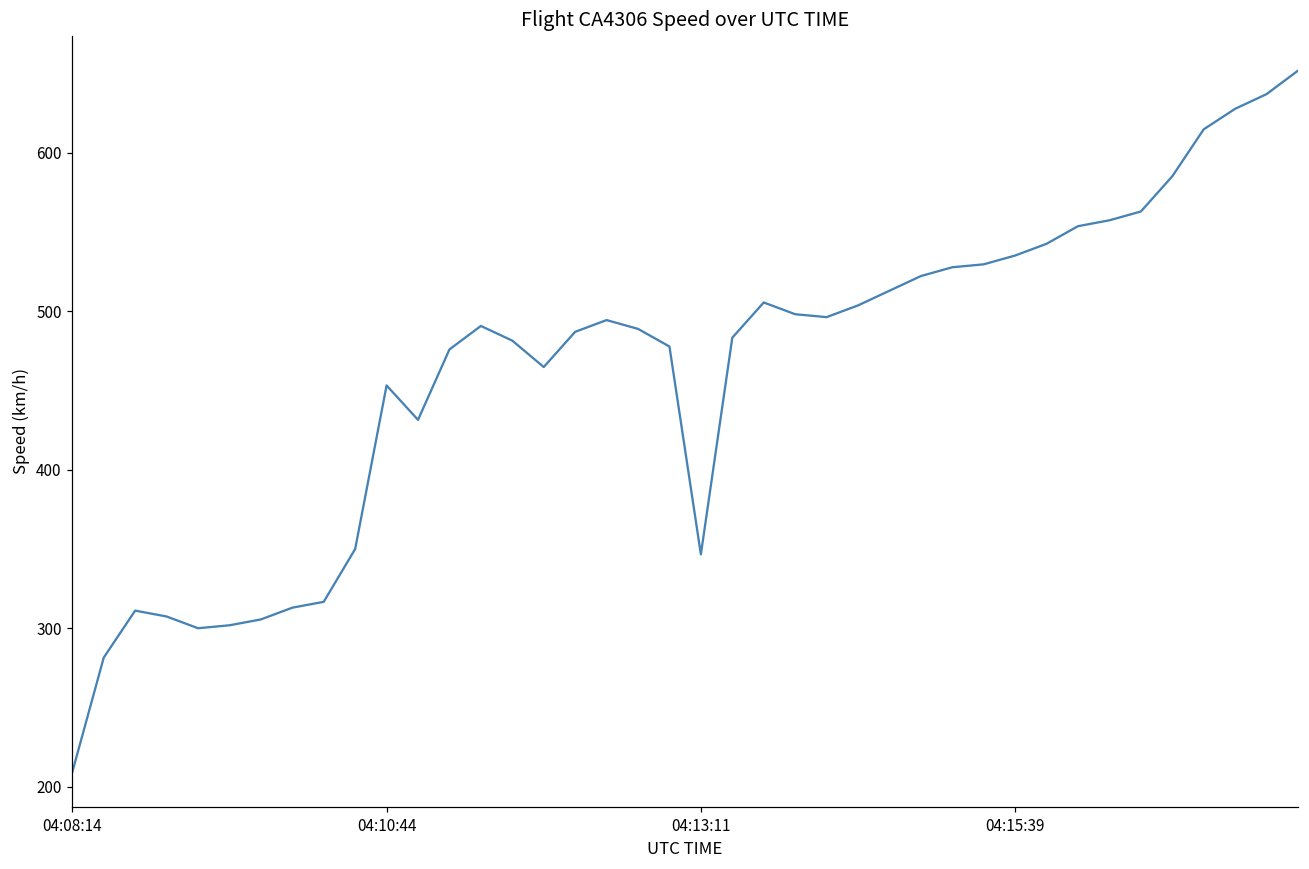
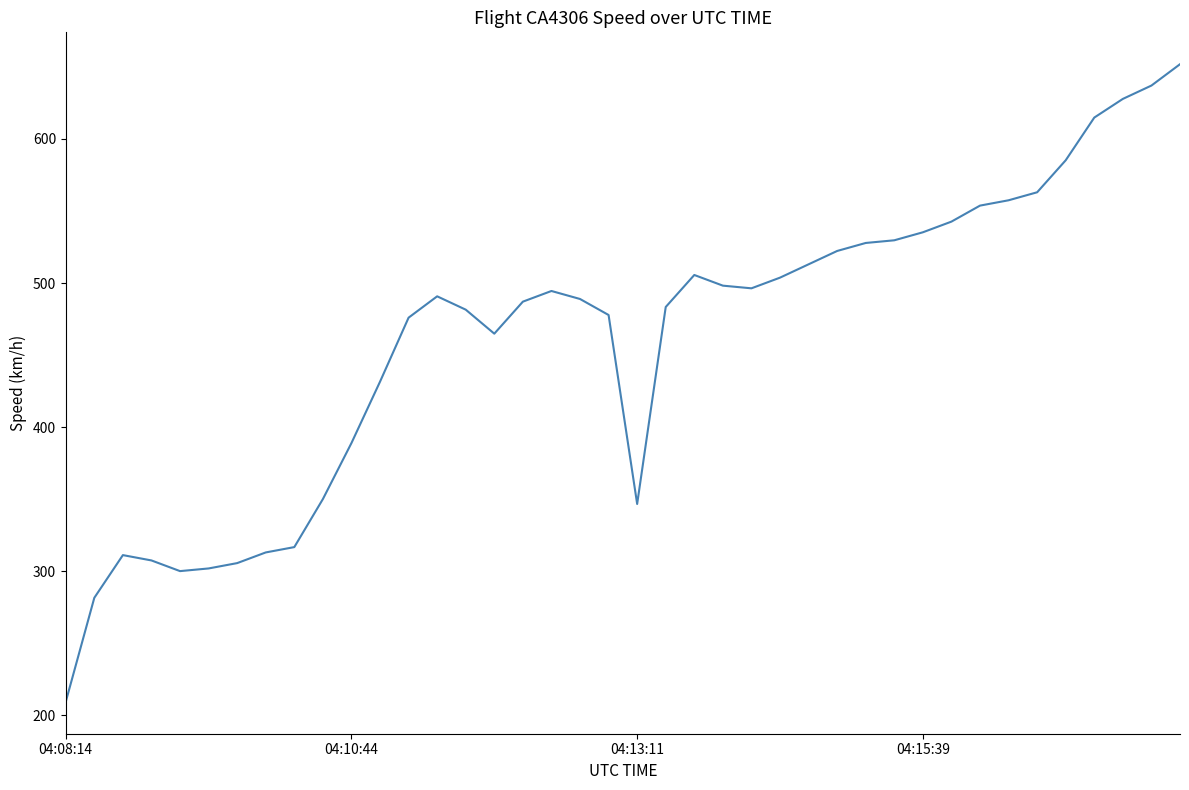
  {
    "04:08:14": 209,
-   "04:10:44": 453,
+   "04:10:44": 389,
    "04:13:11": 347,
    "04:15:39": 535
  }
